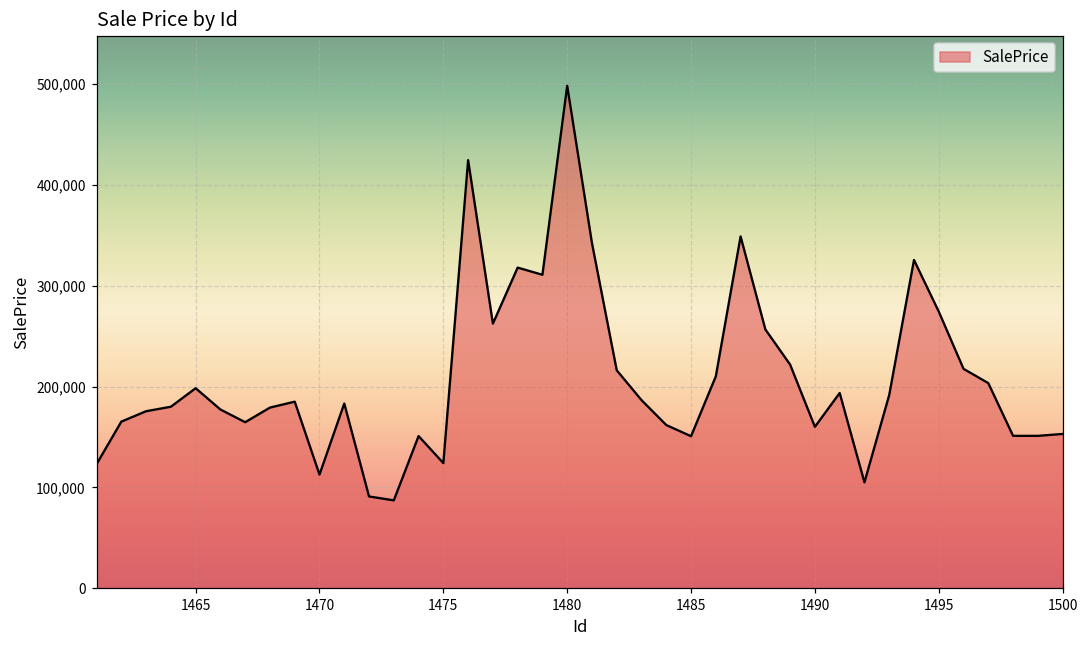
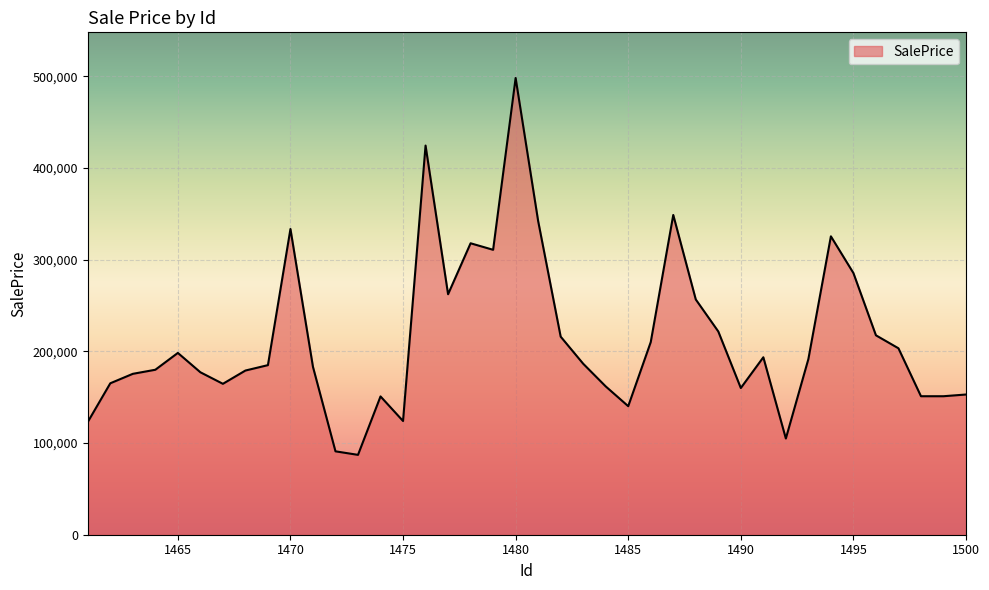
  {
    "1465": "200,000",
-   "1470": "110,000",
+   "1470": "330,000",
    "1475": "120,000",
    "1480": "500,000",
-   "1485": "150,000",
+   "1485": "140,000",
    "1490": "160,000",
-   "1495": "270,000",
+   "1495": "290,000",
    "1500": "150,000"
  }
